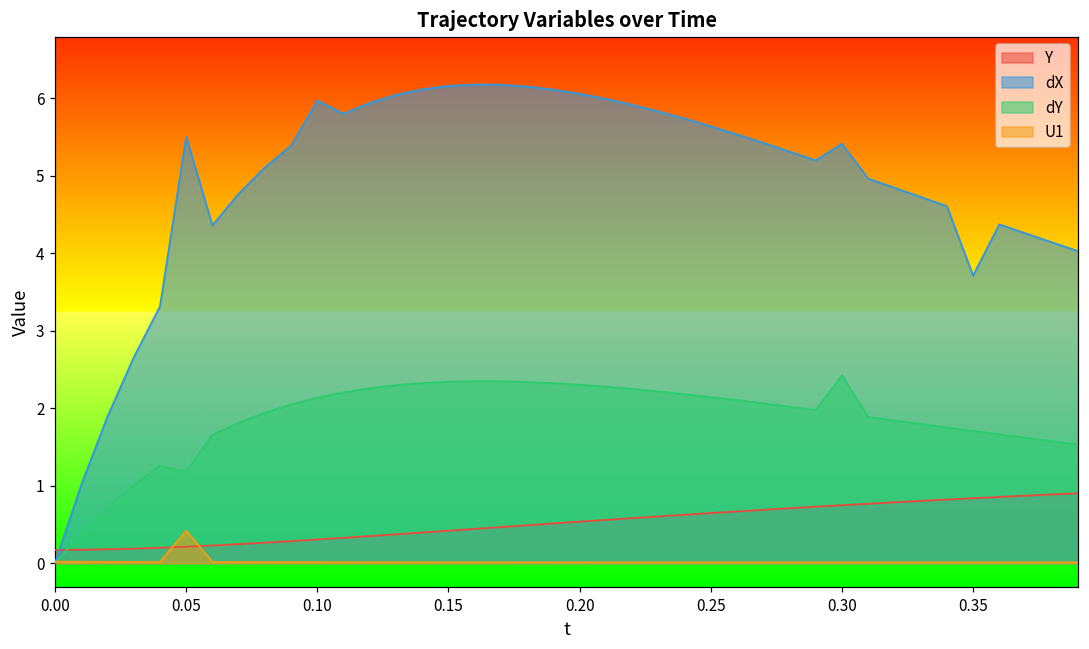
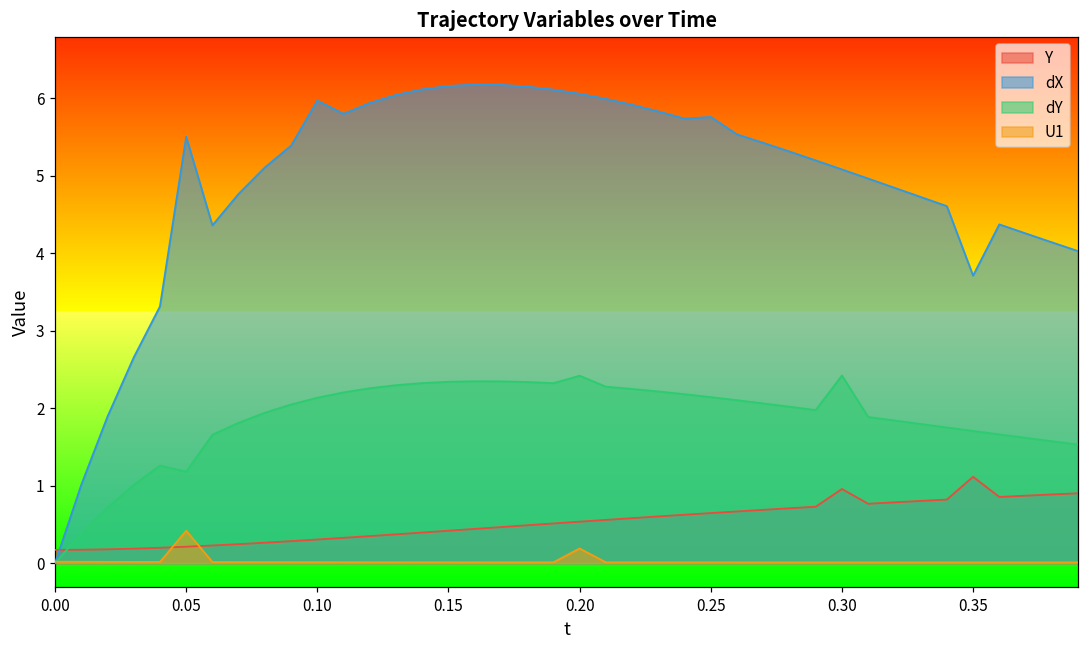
  {
    "Y": {
      "0.00": 0.2,
      "0.05": 0.2,
      "0.10": 0.3,
      "0.15": 0.4,
      "0.20": 0.5,
      "0.25": 0.6,
-     "0.30": 0.7,
-     "0.35": 0.8
+     "0.30": 1.0,
+     "0.35": 1.1
    },
    "dX": {
      "0.05": 5.5,
      "0.10": 6.0,
      "0.15": 6.2,
      "0.20": 6.1,
-     "0.25": 5.6,
-     "0.30": 5.4,
+     "0.25": 5.8,
+     "0.30": 5.1,
      "0.35": 3.7
    },
    "dY": {
      "0.05": 1.2,
      "0.10": 2.1,
      "0.15": 2.3,
-     "0.20": 2.3,
+     "0.20": 2.4,
      "0.25": 2.1,
      "0.30": 2.4,
      "0.35": 1.7
    },
    "U1": {
      "0.05": 0.4,
      "0.10": 0.0,
      "0.15": 0.0,
-     "0.20": 0.0,
+     "0.20": 0.2,
      "0.25": 0.0,
      "0.30": 0.0,
      "0.35": 0.0
    }
  }
